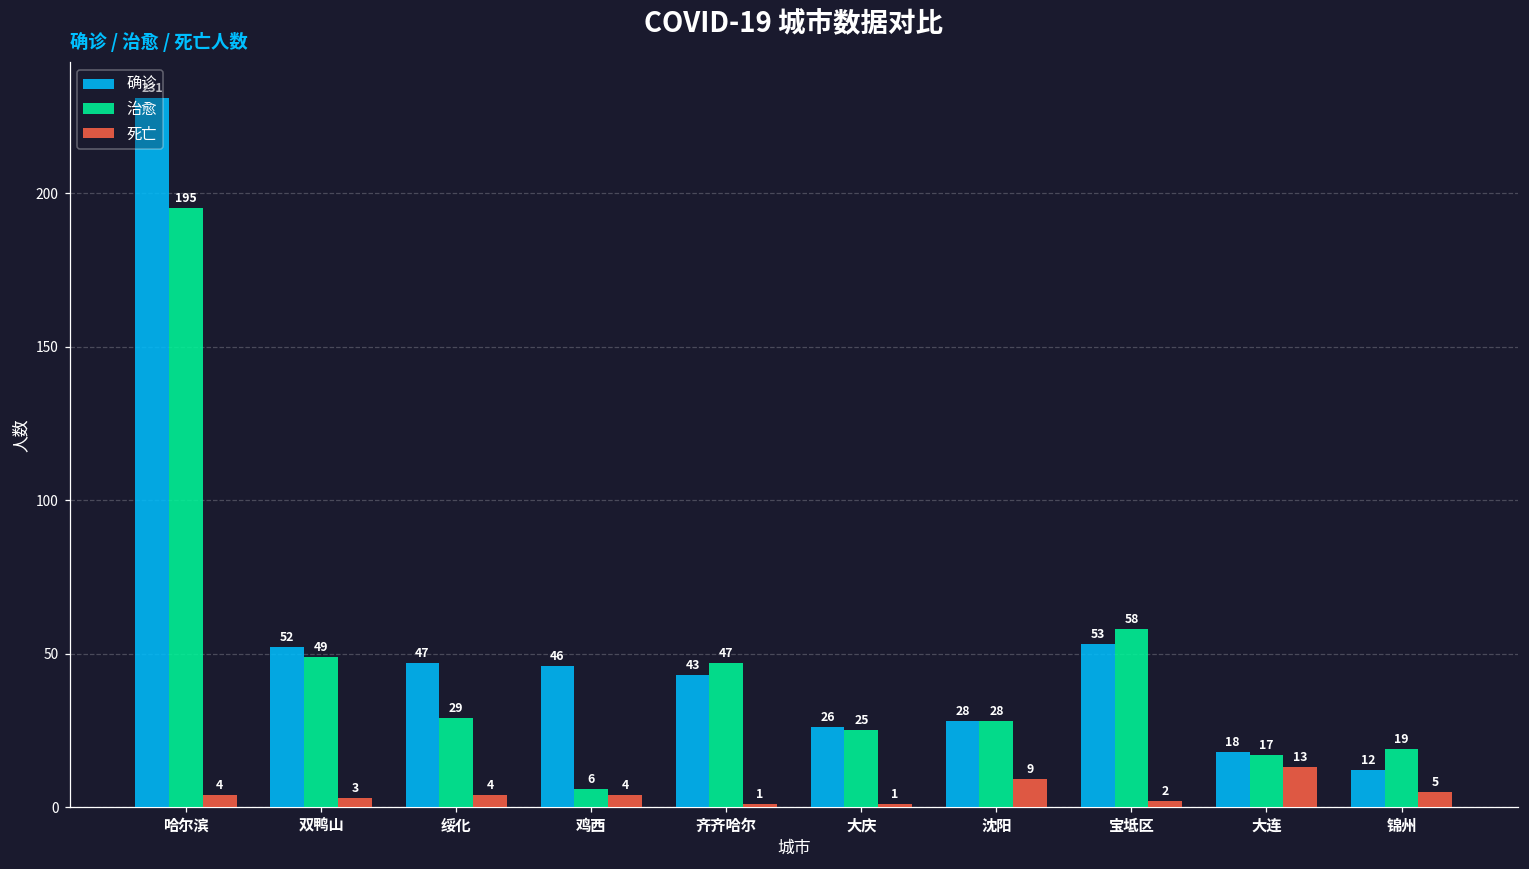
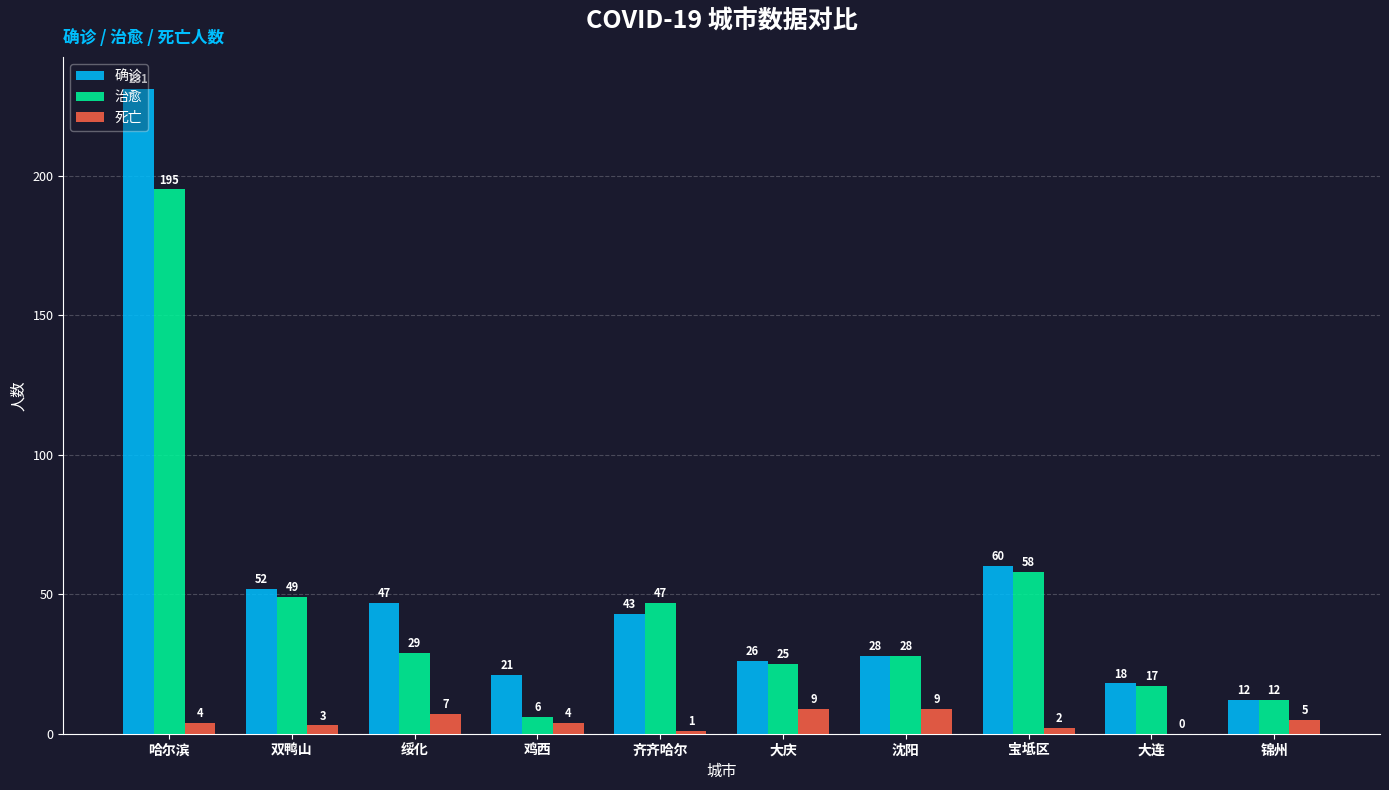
  {
    "确诊": {
      "双鸭山": 52,
      "绥化": 47,
-     "鸡西": 46,
+     "鸡西": 21,
      "齐齐哈尔": 43,
      "大庆": 26,
      "沈阳": 28,
-     "宝坻区": 53,
+     "宝坻区": 60,
      "大连": 18,
      "锦州": 12
    },
    "治愈": {
      "哈尔滨": 195,
      "双鸭山": 49,
      "绥化": 29,
      "鸡西": 6,
      "齐齐哈尔": 47,
      "大庆": 25,
      "沈阳": 28,
      "宝坻区": 58,
      "大连": 17,
-     "锦州": 19
+     "锦州": 12
    },
    "死亡": {
      "哈尔滨": 4,
      "双鸭山": 3,
-     "绥化": 4,
+     "绥化": 7,
      "鸡西": 4,
      "齐齐哈尔": 1,
-     "大庆": 1,
+     "大庆": 9,
      "沈阳": 9,
      "宝坻区": 2,
-     "大连": 13,
+     "大连": 0,
      "锦州": 5
    }
  }
